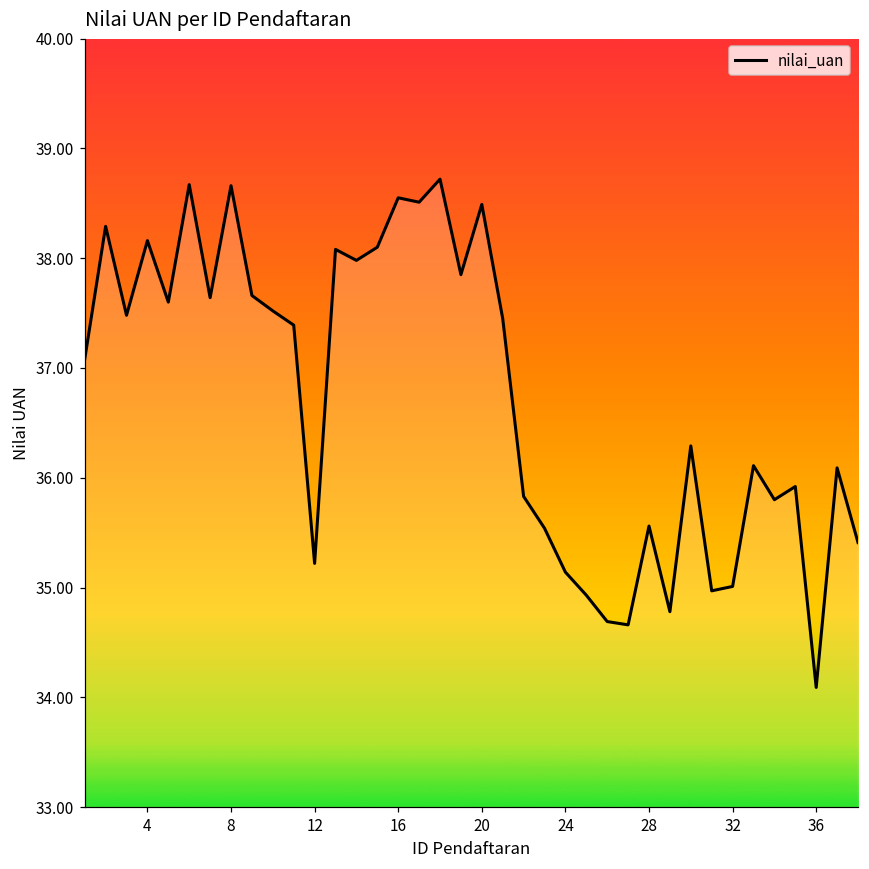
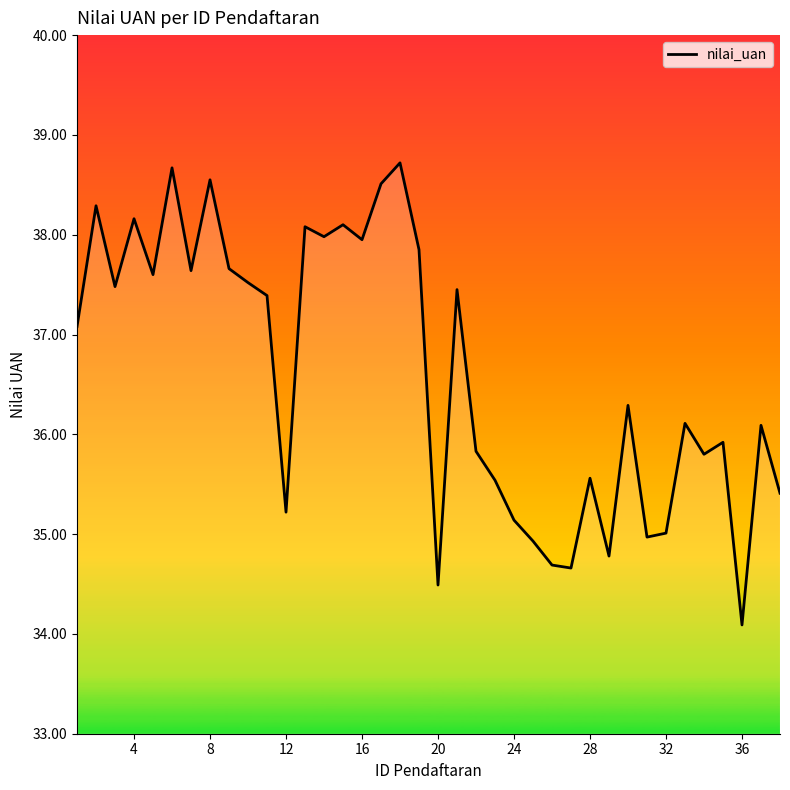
  {
    "4": 38.2,
-   "8": 38.7,
+   "8": 38.6,
    "12": 35.2,
-   "16": 38.6,
-   "20": 38.5,
+   "16": 38.0,
+   "20": 34.5,
    "24": 35.1,
    "28": 35.6,
    "32": 35.0,
    "36": 34.1
  }
